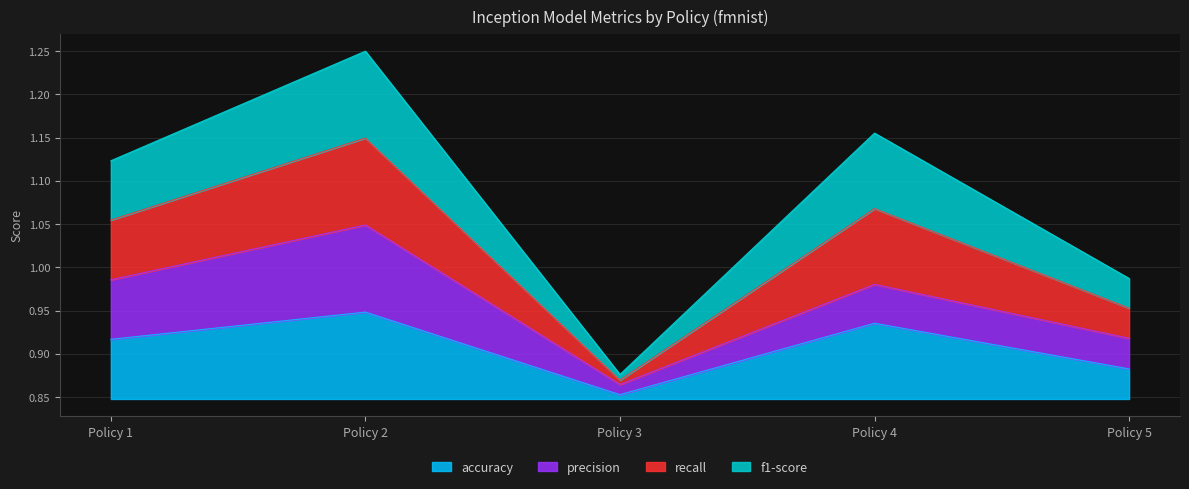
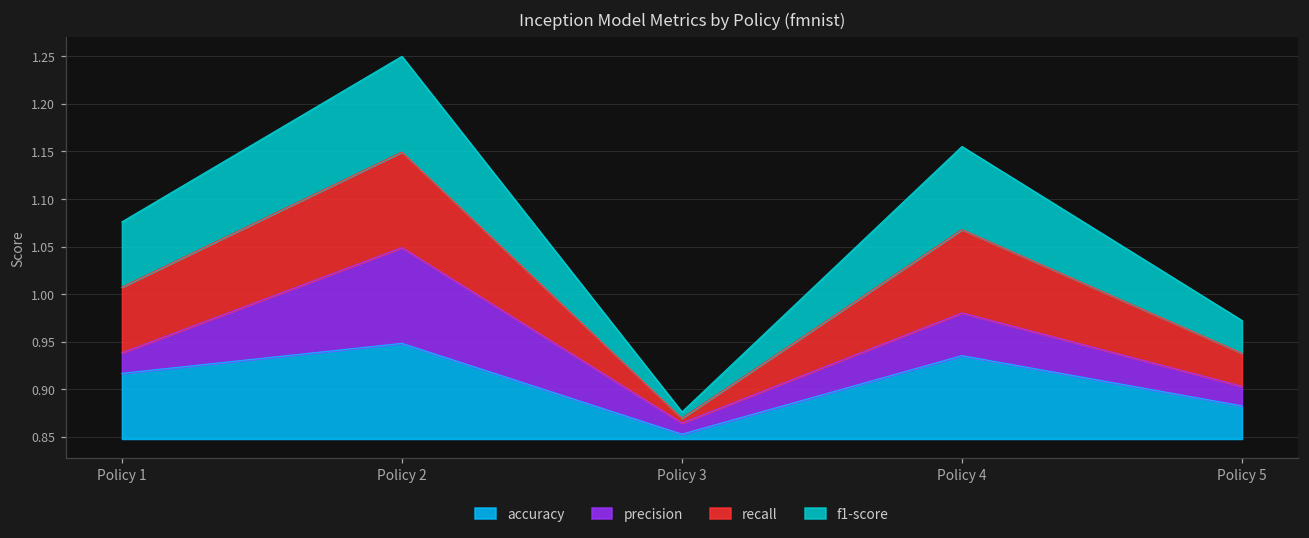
  {
    "precision": {
-     "Policy 1": 0.07,
+     "Policy 1": 0.02,
      "Policy 2": 0.10,
      "Policy 3": 0.01,
      "Policy 4": 0.04,
-     "Policy 5": 0.04
+     "Policy 5": 0.02
    },
    "recall": {
      "Policy 1": 0.07,
      "Policy 2": 0.10,
      "Policy 3": 0.01,
      "Policy 4": 0.09,
      "Policy 5": 0.03
    }
  }
